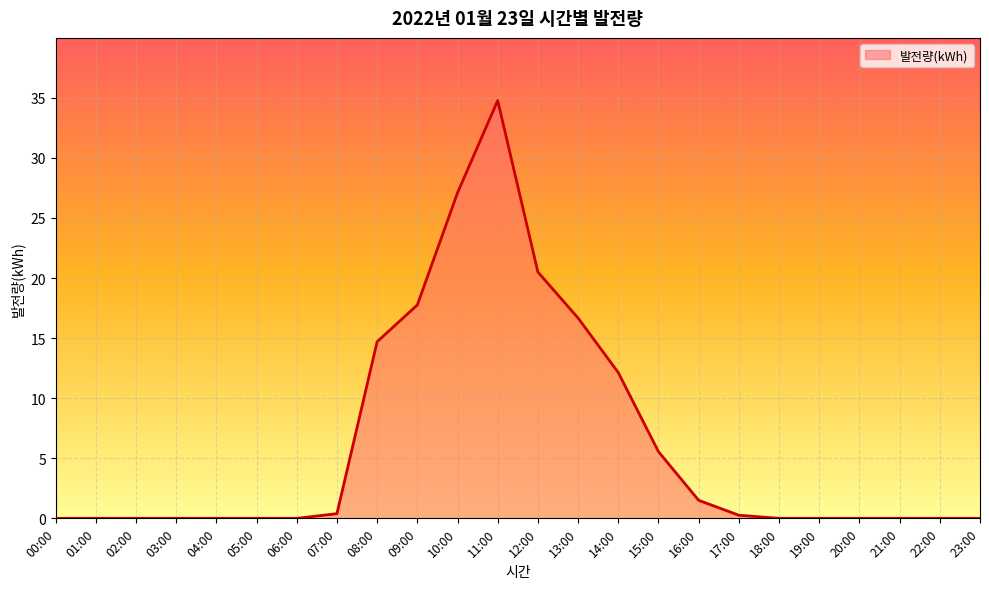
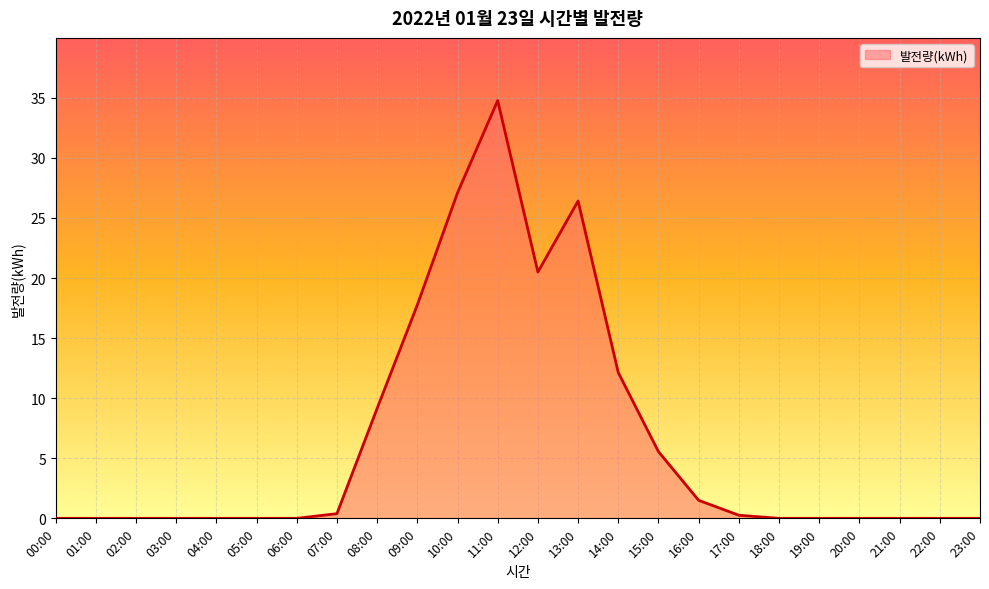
  {
    "00:00": 0.0,
    "01:00": 0.0,
    "02:00": 0.0,
    "03:00": 0.0,
    "04:00": 0.0,
    "05:00": 0.0,
    "06:00": 0.0,
    "07:00": 0.4,
-   "08:00": 14.7,
+   "08:00": 9.2,
    "09:00": 17.8,
    "10:00": 27.1,
    "11:00": 34.8,
    "12:00": 20.5,
-   "13:00": 16.7,
+   "13:00": 26.4,
    "14:00": 12.1,
    "15:00": 5.6,
    "16:00": 1.5,
    "17:00": 0.3,
    "18:00": 0.0,
    "19:00": 0.0,
    "20:00": 0.0,
    "21:00": 0.0,
    "22:00": 0.0,
    "23:00": 0.0
  }
